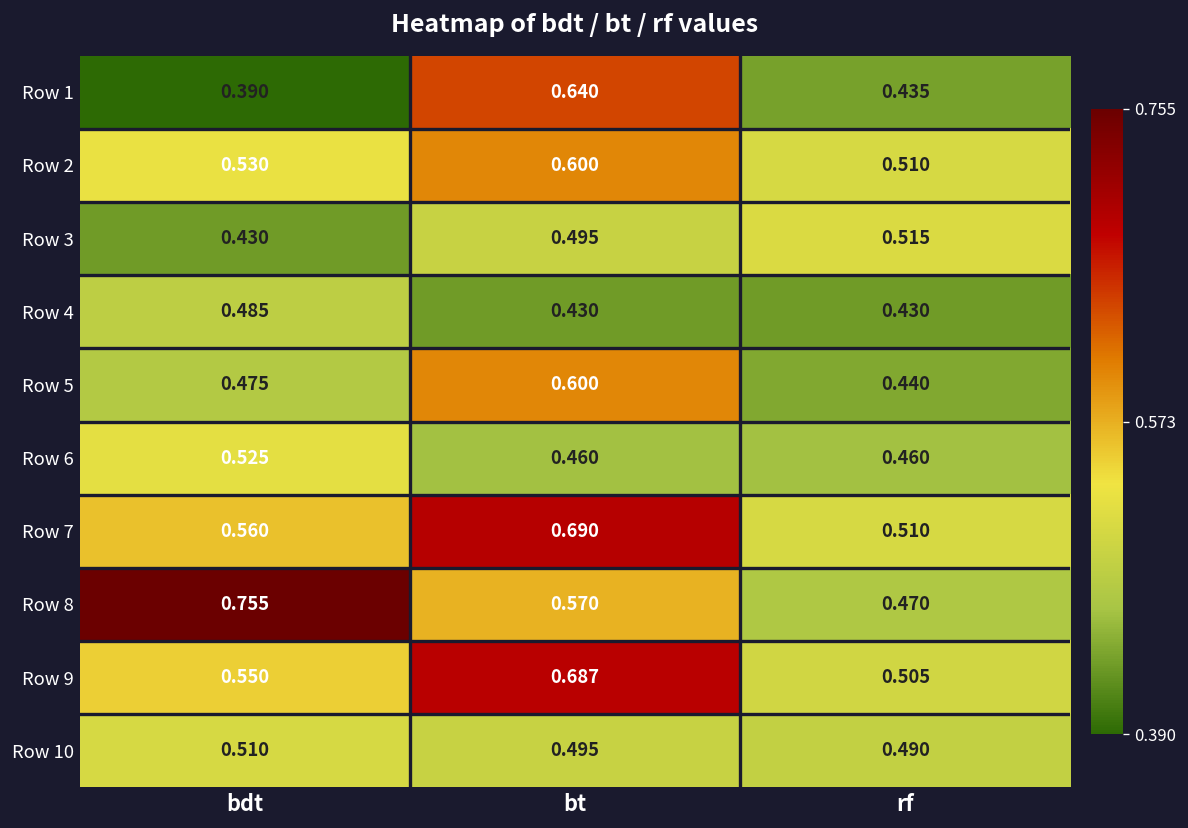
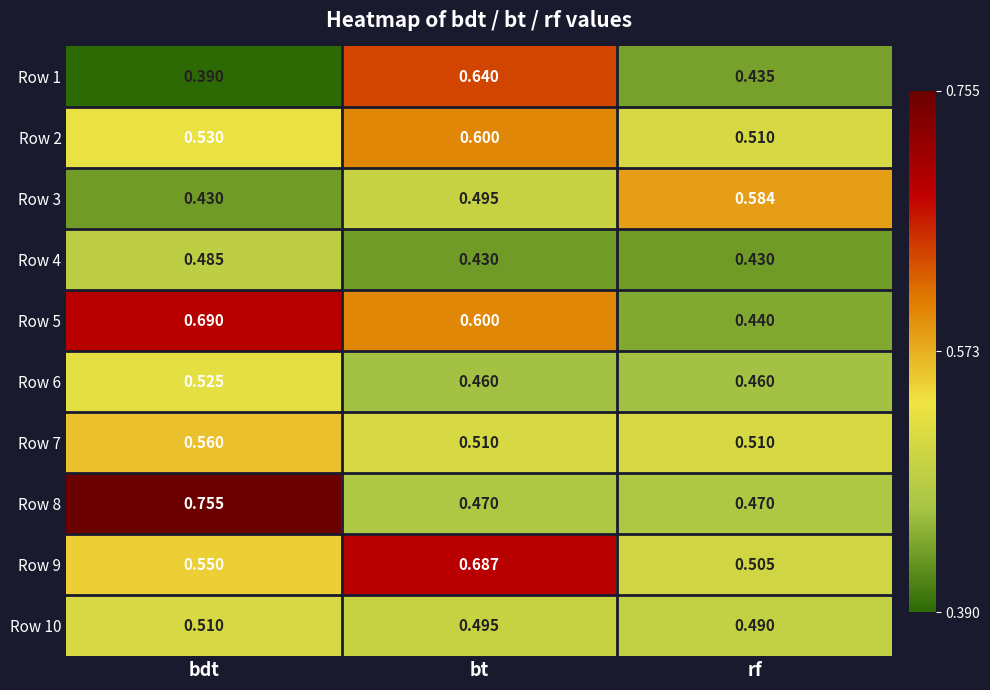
  {
    "Row 1": {
      "bdt": 0.390,
      "bt": 0.640,
      "rf": 0.435
    },
    "Row 2": {
      "bdt": 0.530,
      "bt": 0.600,
      "rf": 0.510
    },
    "Row 3": {
      "bdt": 0.430,
      "bt": 0.495,
-     "rf": 0.515
+     "rf": 0.584
    },
    "Row 4": {
      "bdt": 0.485,
      "bt": 0.430,
      "rf": 0.430
    },
    "Row 5": {
-     "bdt": 0.475,
+     "bdt": 0.690,
      "bt": 0.600,
      "rf": 0.440
    },
    "Row 6": {
      "bdt": 0.525,
      "bt": 0.460,
      "rf": 0.460
    },
    "Row 7": {
      "bdt": 0.560,
-     "bt": 0.690,
+     "bt": 0.510,
      "rf": 0.510
    },
    "Row 8": {
      "bdt": 0.755,
-     "bt": 0.570,
+     "bt": 0.470,
      "rf": 0.470
    },
    "Row 9": {
      "bdt": 0.550,
      "bt": 0.687,
      "rf": 0.505
    },
    "Row 10": {
      "bdt": 0.510,
      "bt": 0.495,
      "rf": 0.490
    }
  }
